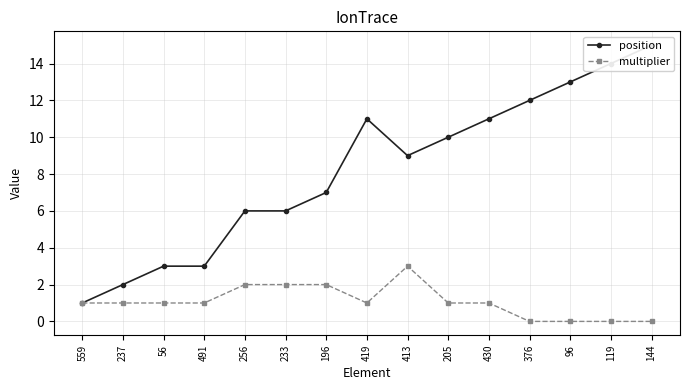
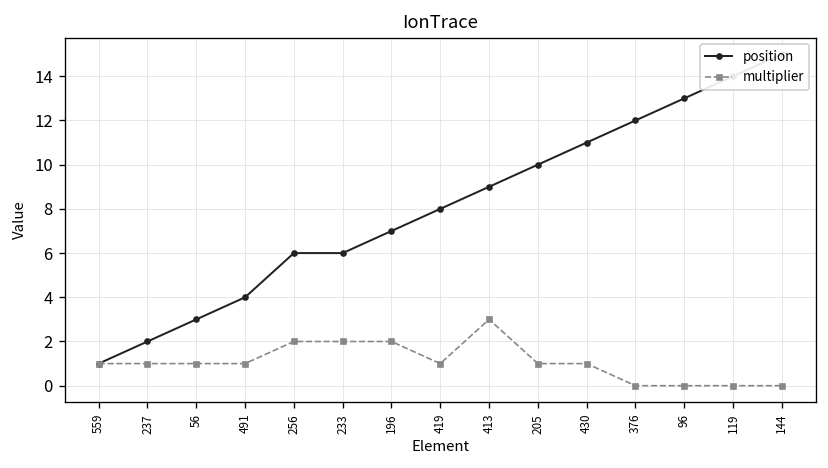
  {
    "position": {
      "237": 2,
      "56": 3,
-     "491": 3,
+     "491": 4,
      "256": 6,
      "233": 6,
      "196": 7,
-     "419": 11,
+     "419": 8,
      "413": 9,
      "205": 10,
      "430": 11,
      "376": 12,
      "96": 13
    },
    "multiplier": {
      "237": 1,
      "56": 1,
      "491": 1,
      "256": 2,
      "233": 2,
      "196": 2,
      "419": 1,
      "413": 3,
      "205": 1,
      "430": 1,
      "376": 0,
      "96": 0,
      "119": 0,
      "144": 0
    }
  }
